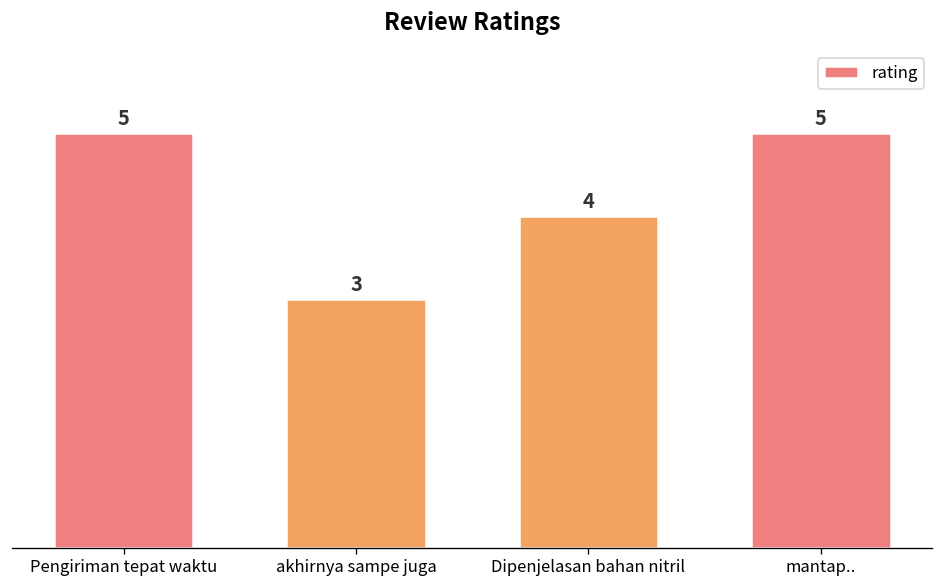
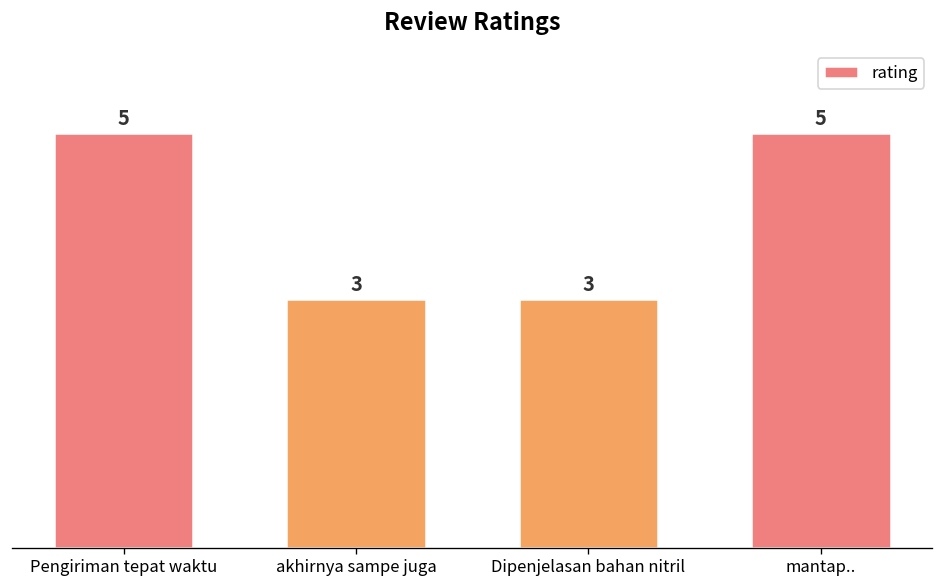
  {
    "Pengiriman tepat waktu": 5,
    "akhirnya sampe juga": 3,
-   "Dipenjelasan bahan nitril": 4,
+   "Dipenjelasan bahan nitril": 3,
    "mantap..": 5
  }
